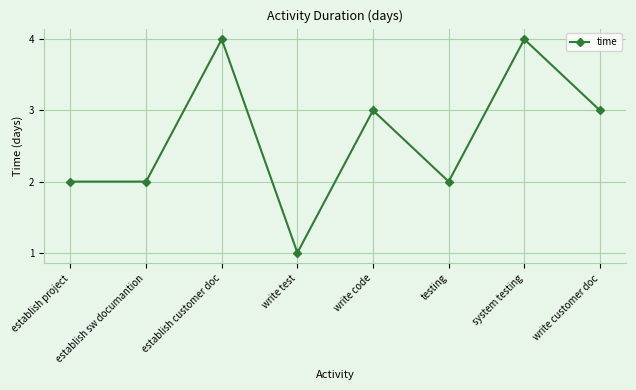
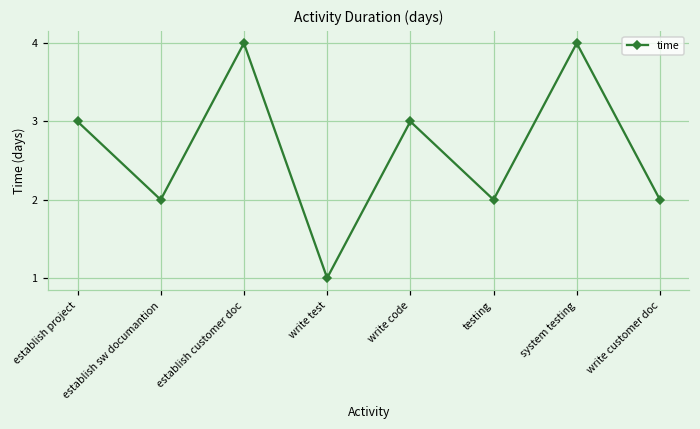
  {
-   "establish project": 2,
+   "establish project": 3,
    "establish sw documantion": 2,
    "establish customer doc": 4,
    "write test": 1,
    "write code": 3,
    "testing": 2,
    "system testing": 4,
-   "write customer doc": 3
+   "write customer doc": 2
  }
